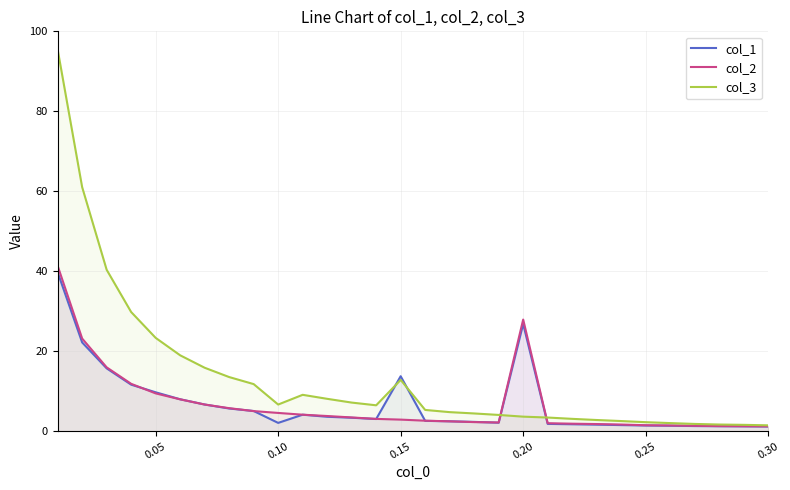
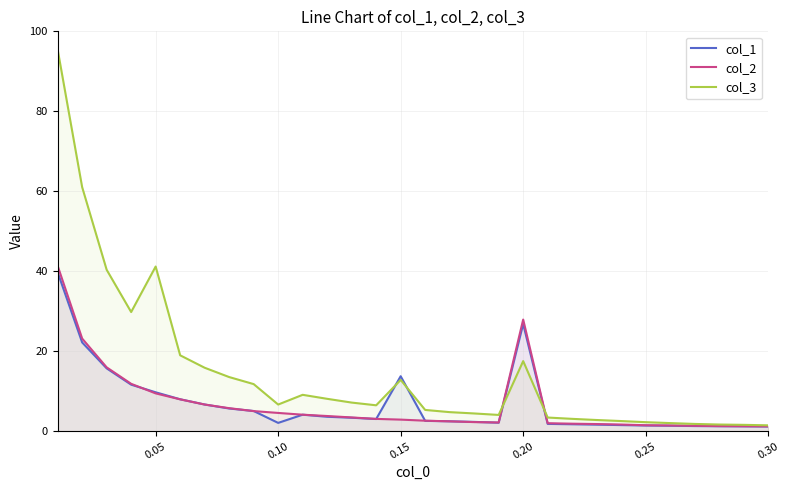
  {
    "col_1": {
      "0.10": 2,
      "0.15": 14,
      "0.20": 27
    },
    "col_2": {
      "0.10": 5,
      "0.15": 3,
      "0.20": 28
    },
    "col_3": {
-     "0.05": 23,
+     "0.05": 41,
      "0.10": 7,
      "0.15": 13,
-     "0.20": 4,
+     "0.20": 18,
      "0.25": 2
    }
  }
